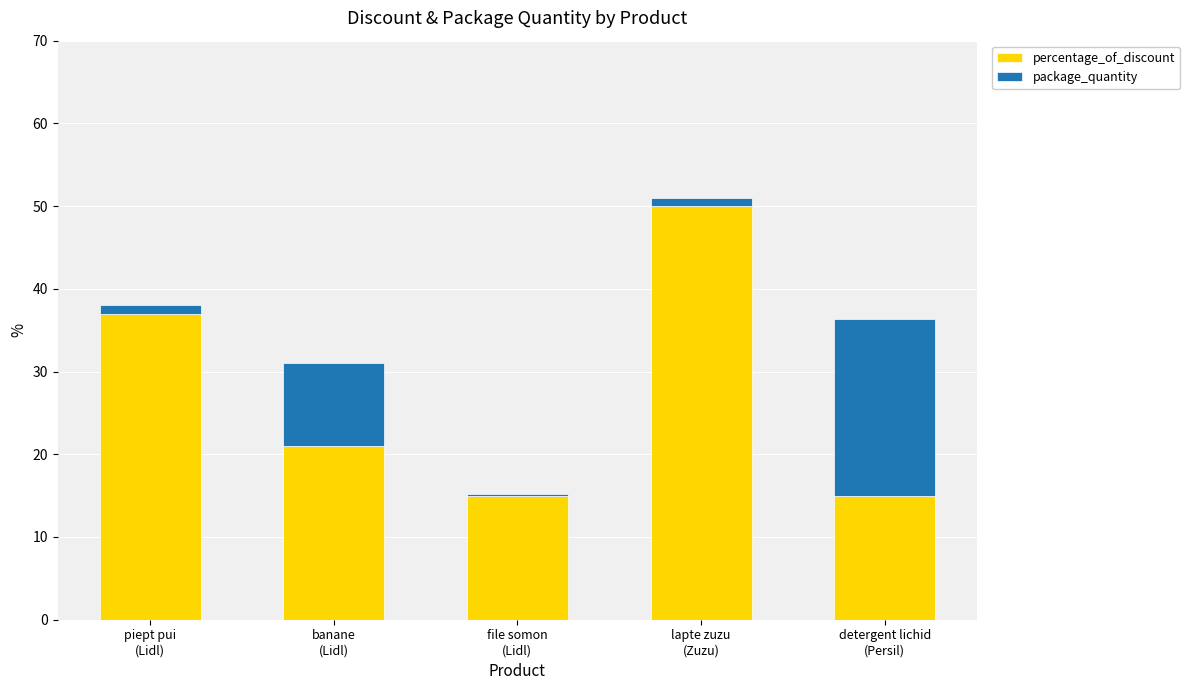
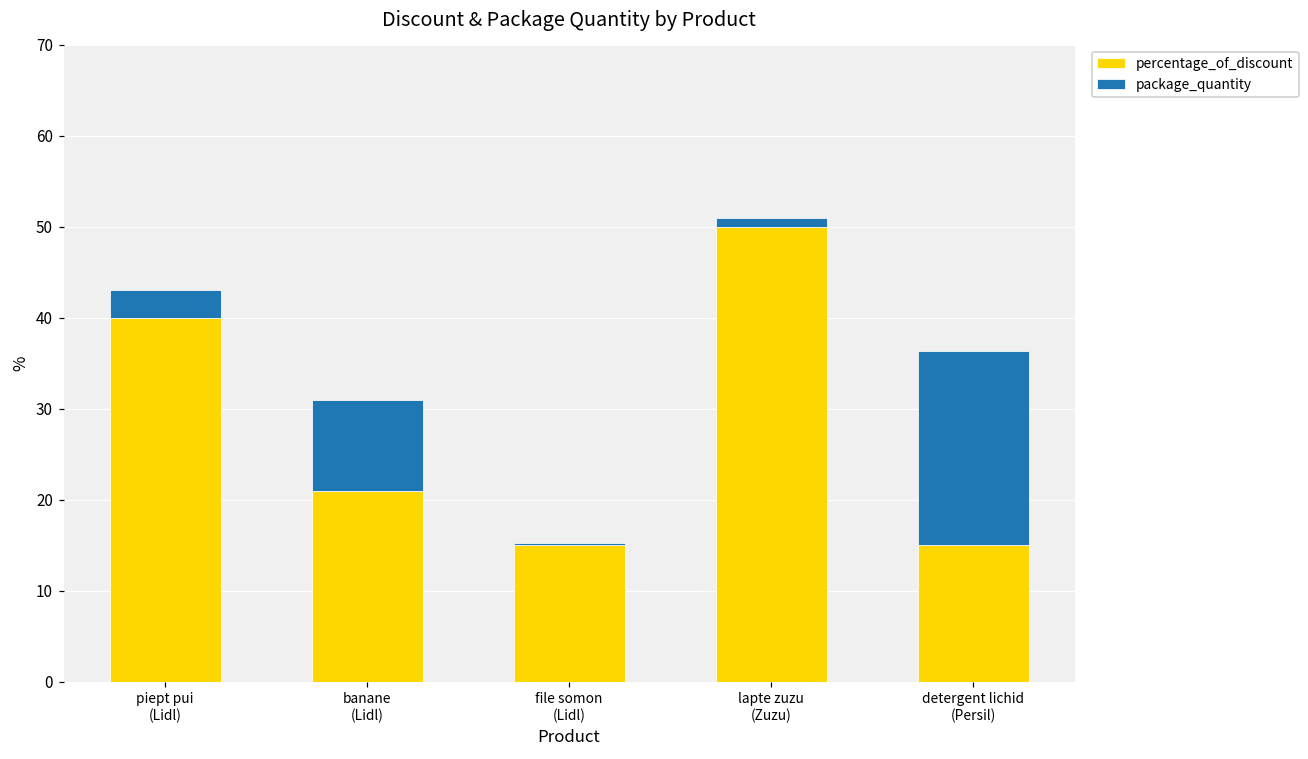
  {
    "percentage_of_discount": {
-     "piept pui (Lidl)": 37,
+     "piept pui (Lidl)": 40,
      "banane (Lidl)": 21,
      "file somon (Lidl)": 15,
      "lapte zuzu (Zuzu)": 50,
      "detergent lichid (Persil)": 15
    },
    "package_quantity": {
-     "piept pui (Lidl)": 1,
+     "piept pui (Lidl)": 3,
      "banane (Lidl)": 10,
      "lapte zuzu (Zuzu)": 1,
      "detergent lichid (Persil)": 21
    }
  }
